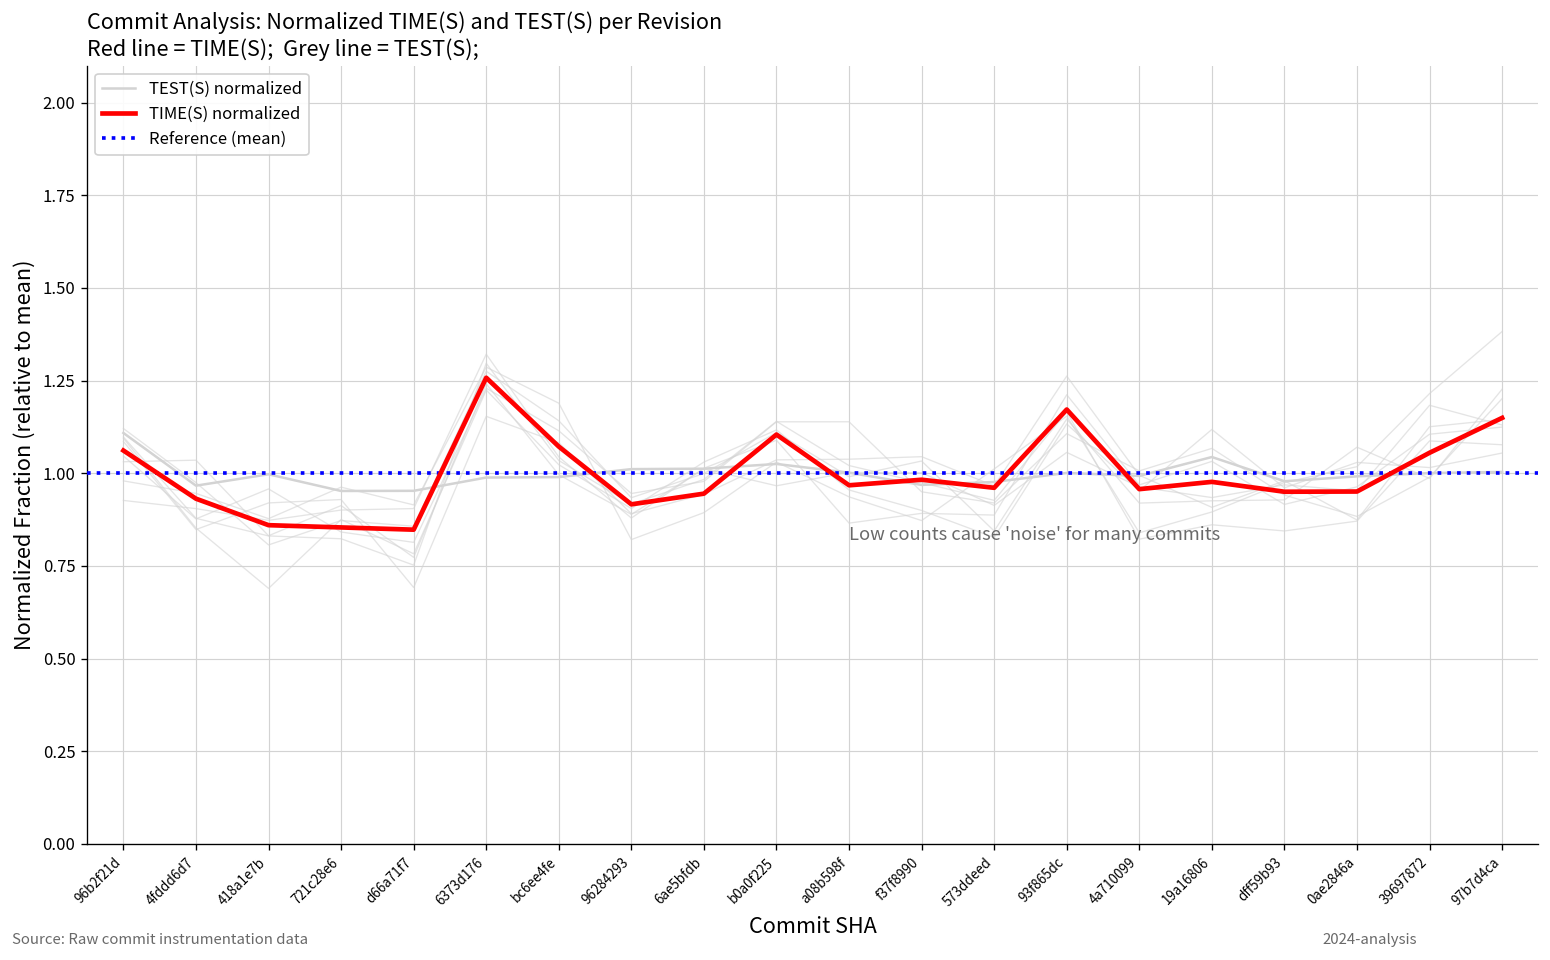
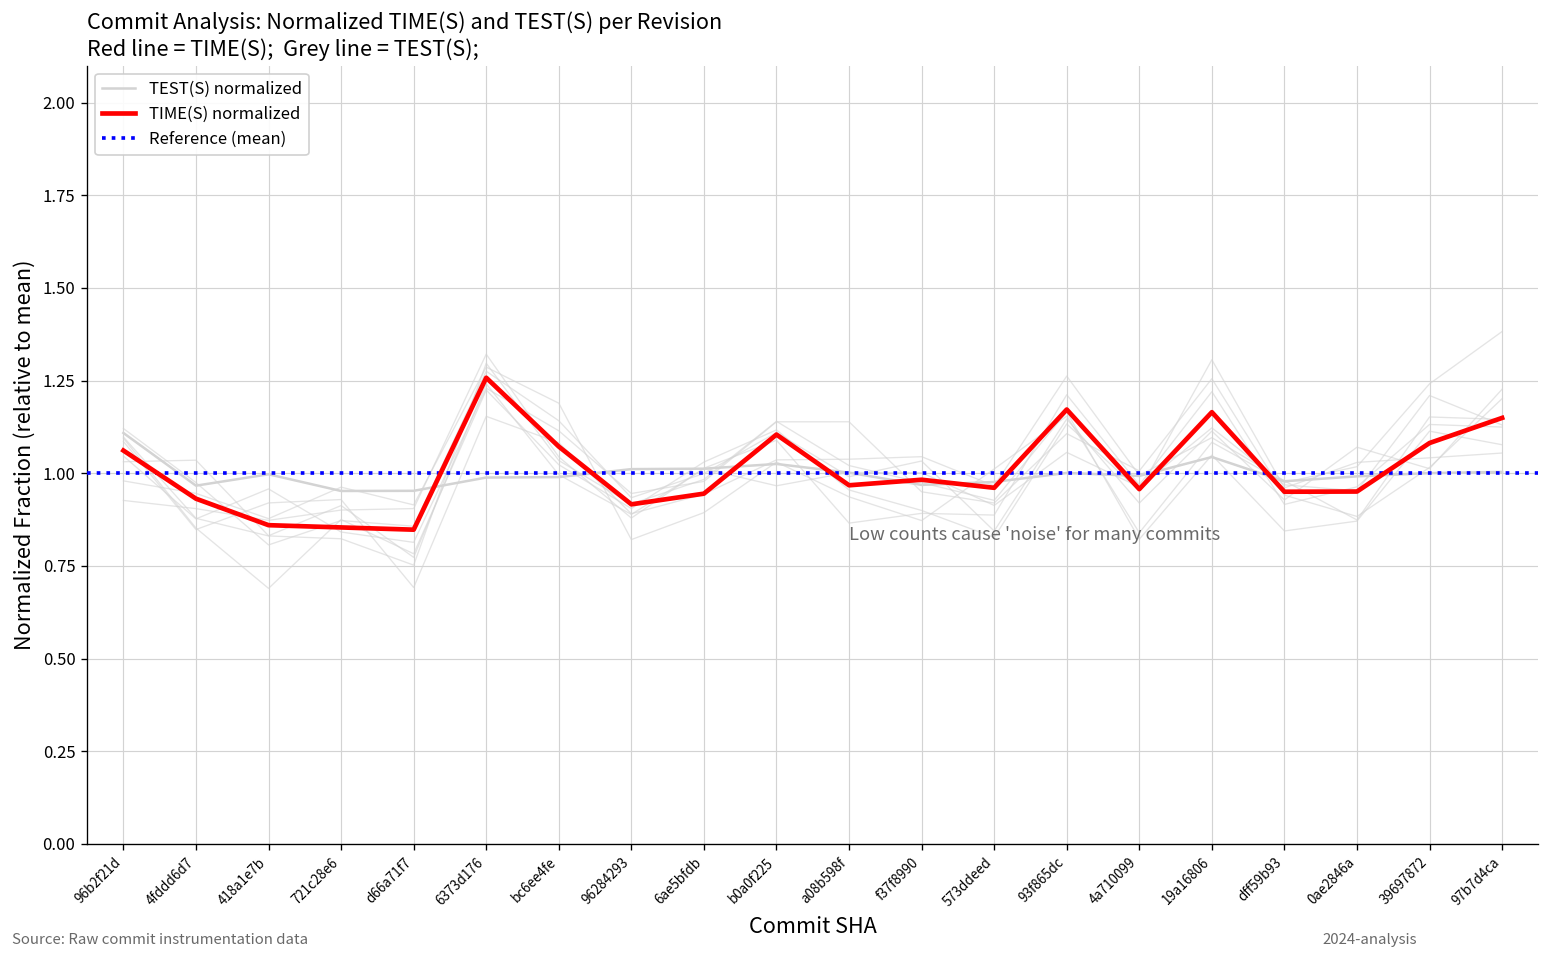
  {
    "TIME(S) normalized": {
      "96b2f21d": 1.06,
      "4fddd6d7": 0.93,
      "418a1e7b": 0.86,
      "721c28e6": 0.85,
      "d66a71f7": 0.85,
      "6373d176": 1.26,
      "bc6ee4fe": 1.07,
      "a08b598f": 0.97,
-     "19a16806": 0.98,
+     "19a16806": 1.16,
      "dff59b93": 0.95,
-     "39697872": 1.06
+     "39697872": 1.08
    }
  }
